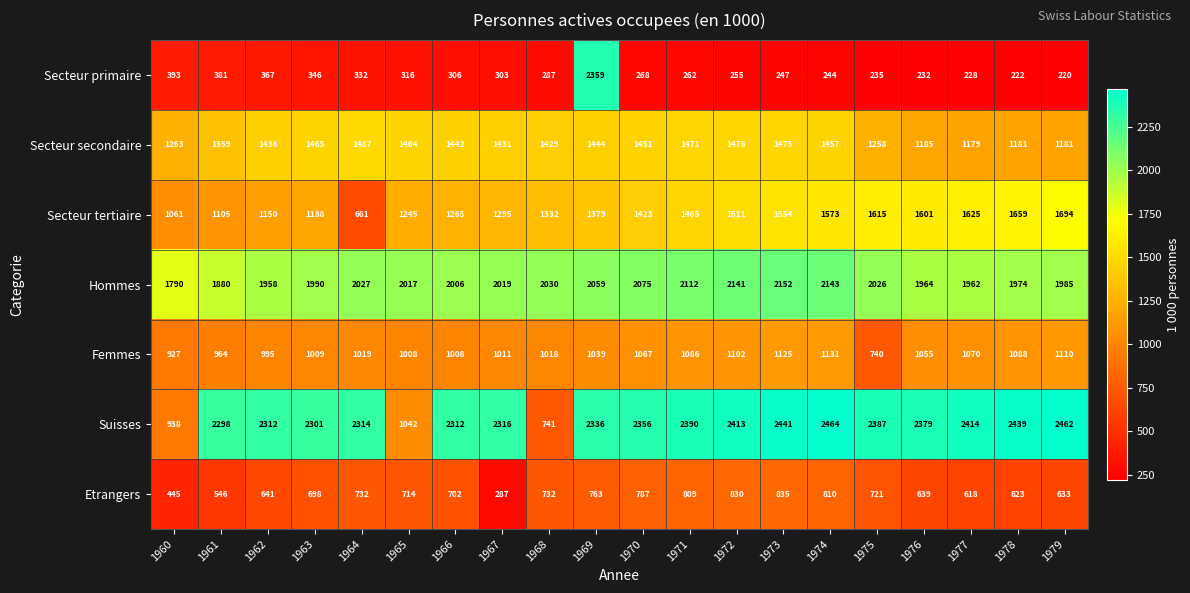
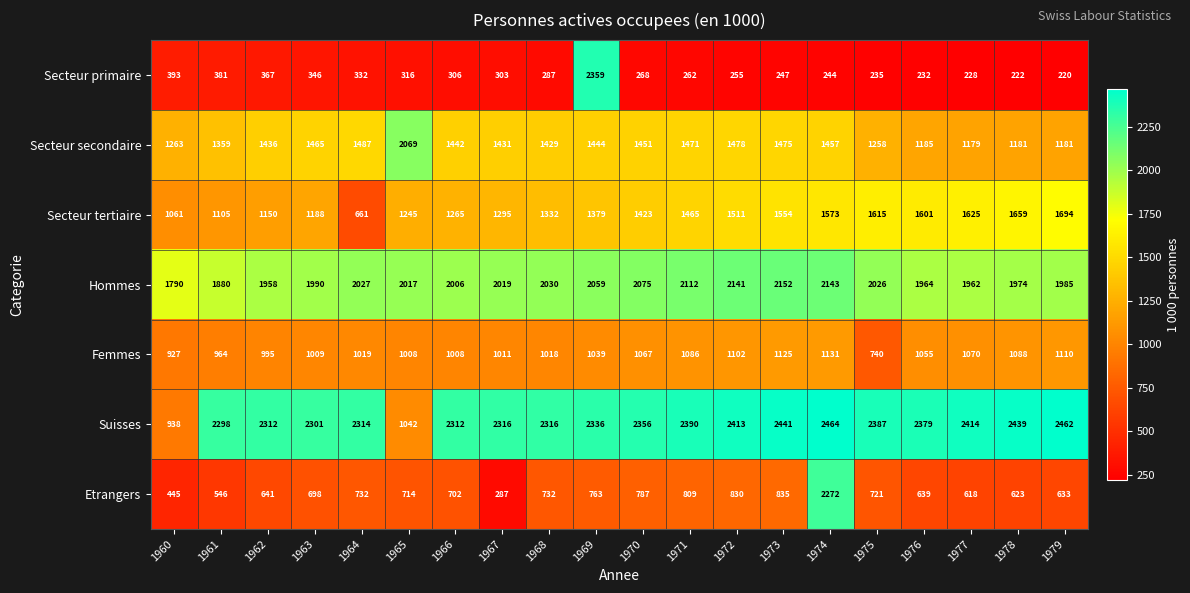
  {
    "Secteur primaire": {
      "1960": 393,
      "1961": 381,
      "1962": 367,
      "1963": 346,
      "1964": 332,
      "1965": 316,
      "1966": 306,
      "1967": 303,
      "1968": 287,
      "1969": 2359,
      "1970": 268,
      "1971": 262,
      "1972": 255,
      "1973": 247,
      "1974": 244,
      "1975": 235,
      "1976": 232,
      "1977": 228,
      "1978": 222,
      "1979": 220
    },
    "Secteur secondaire": {
      "1960": 1263,
      "1961": 1359,
      "1962": 1436,
      "1963": 1465,
      "1964": 1487,
-     "1965": 1464,
+     "1965": 2069,
      "1966": 1442,
      "1967": 1431,
      "1968": 1429,
      "1969": 1444,
      "1970": 1451,
      "1971": 1471,
      "1972": 1478,
      "1973": 1475,
      "1974": 1457,
      "1975": 1258,
      "1976": 1185,
      "1977": 1179,
      "1978": 1181,
      "1979": 1181
    },
    "Secteur tertiaire": {
      "1960": 1061,
      "1961": 1105,
      "1962": 1150,
      "1963": 1188,
      "1964": 661,
      "1965": 1245,
      "1966": 1265,
      "1967": 1295,
      "1968": 1332,
      "1969": 1379,
      "1970": 1423,
      "1971": 1465,
      "1972": 1511,
      "1973": 1554,
      "1974": 1573,
      "1975": 1615,
      "1976": 1601,
      "1977": 1625,
      "1978": 1659,
      "1979": 1694
    },
    "Hommes": {
      "1960": 1790,
      "1961": 1880,
      "1962": 1958,
      "1963": 1990,
      "1964": 2027,
      "1965": 2017,
      "1966": 2006,
      "1967": 2019,
      "1968": 2030,
      "1969": 2059,
      "1970": 2075,
      "1971": 2112,
      "1972": 2141,
      "1973": 2152,
      "1974": 2143,
      "1975": 2026,
      "1976": 1964,
      "1977": 1962,
      "1978": 1974,
      "1979": 1985
    },
    "Femmes": {
      "1960": 927,
      "1961": 964,
      "1962": 995,
      "1963": 1009,
      "1964": 1019,
      "1965": 1008,
      "1966": 1008,
      "1967": 1011,
      "1968": 1018,
      "1969": 1039,
      "1970": 1067,
      "1971": 1086,
      "1972": 1102,
      "1973": 1125,
      "1974": 1131,
      "1975": 740,
      "1976": 1055,
      "1977": 1070,
      "1978": 1088,
      "1979": 1110
    },
    "Suisses": {
      "1960": 938,
      "1961": 2298,
      "1962": 2312,
      "1963": 2301,
      "1964": 2314,
      "1965": 1042,
      "1966": 2312,
      "1967": 2316,
-     "1968": 741,
+     "1968": 2316,
      "1969": 2336,
      "1970": 2356,
      "1971": 2390,
      "1972": 2413,
      "1973": 2441,
      "1974": 2464,
      "1975": 2387,
      "1976": 2379,
      "1977": 2414,
      "1978": 2439,
      "1979": 2462
    },
    "Etrangers": {
      "1960": 445,
      "1961": 546,
      "1962": 641,
      "1963": 698,
      "1964": 732,
      "1965": 714,
      "1966": 702,
      "1967": 287,
      "1968": 732,
      "1969": 763,
      "1970": 787,
      "1971": 809,
      "1972": 830,
      "1973": 835,
-     "1974": 810,
+     "1974": 2272,
      "1975": 721,
      "1976": 639,
      "1977": 618,
      "1978": 623,
      "1979": 633
    }
  }
